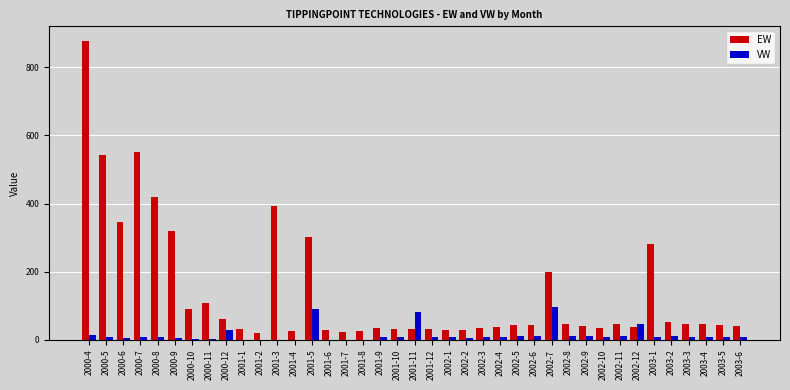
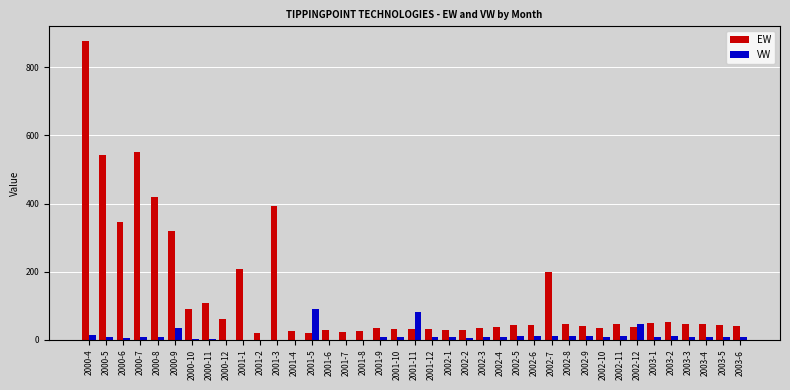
  {
    "EW": {
      "2000-4": 880,
      "2000-5": 540,
      "2000-6": 350,
      "2000-7": 550,
      "2000-8": 420,
      "2000-9": 320,
      "2000-10": 90,
      "2000-11": 110,
      "2000-12": 60,
-     "2001-1": 30,
+     "2001-1": 210,
      "2001-2": 20,
      "2001-3": 390,
      "2001-4": 30,
-     "2001-5": 300,
+     "2001-5": 20,
      "2001-6": 30,
      "2001-7": 20,
      "2001-8": 30,
      "2001-9": 30,
      "2001-10": 30,
      "2001-11": 30,
      "2001-12": 30,
      "2002-1": 30,
      "2002-2": 30,
      "2002-3": 30,
      "2002-4": 40,
      "2002-5": 40,
      "2002-6": 40,
      "2002-7": 200,
      "2002-8": 50,
      "2002-9": 40,
      "2002-10": 40,
      "2002-11": 50,
      "2002-12": 40,
-     "2003-1": 280,
+     "2003-1": 50,
      "2003-2": 50,
      "2003-3": 50,
      "2003-4": 50,
      "2003-5": 40,
      "2003-6": 40
    },
    "VW": {
      "2000-4": 10,
      "2000-5": 10,
      "2000-7": 10,
      "2000-8": 10,
-     "2000-9": 10,
-     "2000-12": 30,
+     "2000-9": 40,
+     "2000-12": 0,
      "2001-5": 90,
      "2001-9": 10,
      "2001-10": 10,
      "2001-11": 80,
      "2001-12": 10,
      "2002-1": 10,
      "2002-3": 10,
      "2002-4": 10,
      "2002-5": 10,
      "2002-6": 10,
-     "2002-7": 100,
+     "2002-7": 10,
      "2002-8": 10,
      "2002-9": 10,
      "2002-10": 10,
      "2002-11": 10,
      "2002-12": 50,
      "2003-1": 10,
      "2003-2": 10,
      "2003-3": 10,
      "2003-4": 10,
      "2003-5": 10,
      "2003-6": 10
    }
  }
